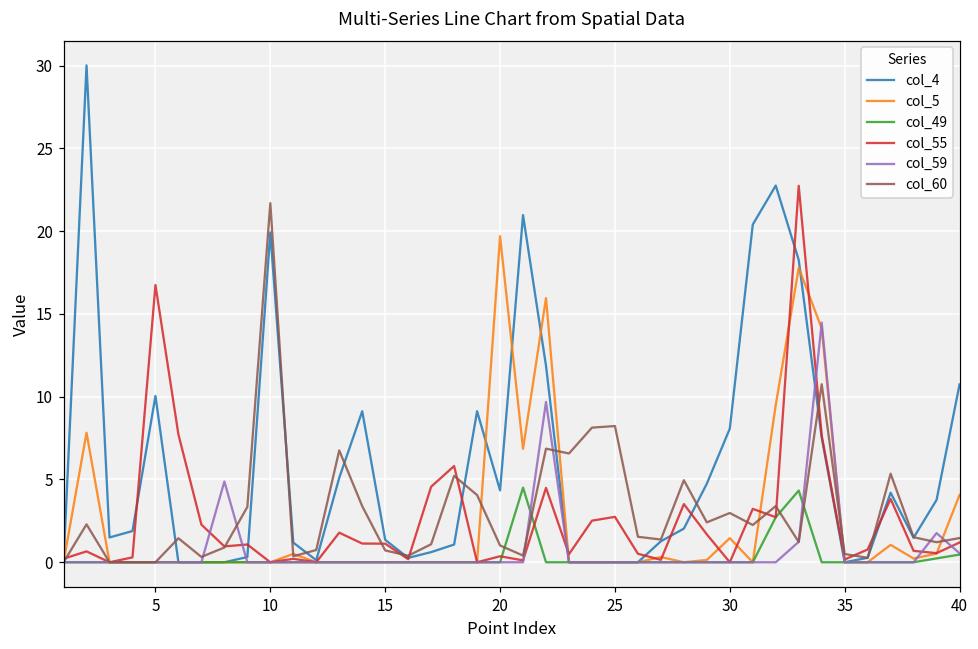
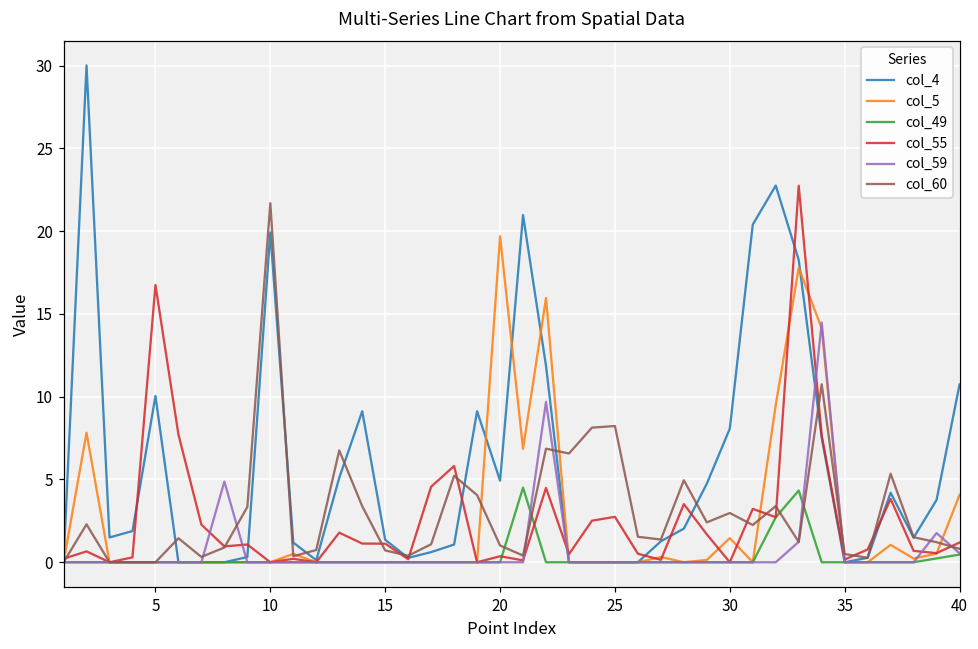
  {
    "col_4": {
      "5": 10.0,
      "10": 19.9,
      "15": 1.4,
-     "20": 4.3,
+     "20": 4.9,
      "30": 8.1,
      "40": 10.7
    },
    "col_5": {
      "20": 19.7,
      "30": 1.5,
      "40": 4.1
    },
    "col_55": {
      "5": 16.7,
      "15": 1.1,
      "20": 0.4,
      "25": 2.7,
      "40": 1.2
    },
    "col_60": {
      "10": 21.7,
      "15": 0.7,
      "20": 1.0,
      "25": 8.2,
      "30": 3.0,
      "35": 0.5,
-     "40": 1.5
+     "40": 0.8
    }
  }
